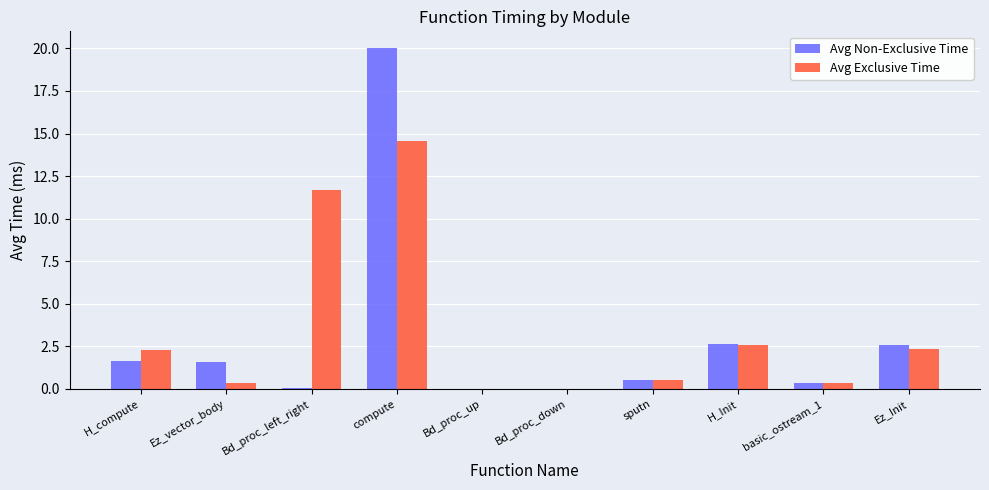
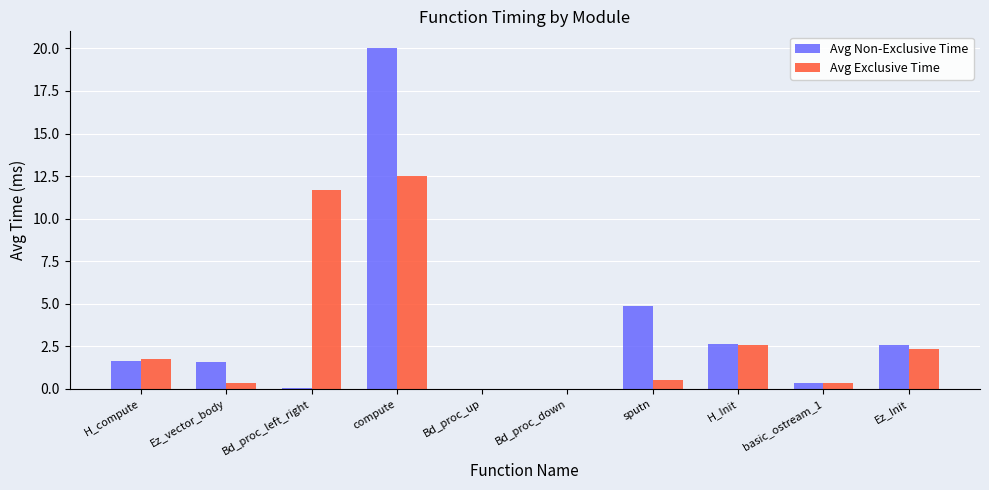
  {
    "Avg Non-Exclusive Time": {
      "H_compute": 1.6,
      "Ez_vector_body": 1.6,
      "compute": 20.0,
      "Bd_proc_up": 0.0,
      "Bd_proc_down": 0.0,
-     "sputn": 0.5,
+     "sputn": 4.9,
      "H_Init": 2.6,
      "basic_ostream_1": 0.4,
      "Ez_Init": 2.6
    },
    "Avg Exclusive Time": {
-     "H_compute": 2.3,
+     "H_compute": 1.8,
      "Ez_vector_body": 0.4,
      "Bd_proc_left_right": 11.7,
-     "compute": 14.6,
+     "compute": 12.5,
      "Bd_proc_up": 0.0,
      "Bd_proc_down": 0.0,
      "sputn": 0.5,
      "H_Init": 2.6,
      "basic_ostream_1": 0.4,
      "Ez_Init": 2.4
    }
  }
